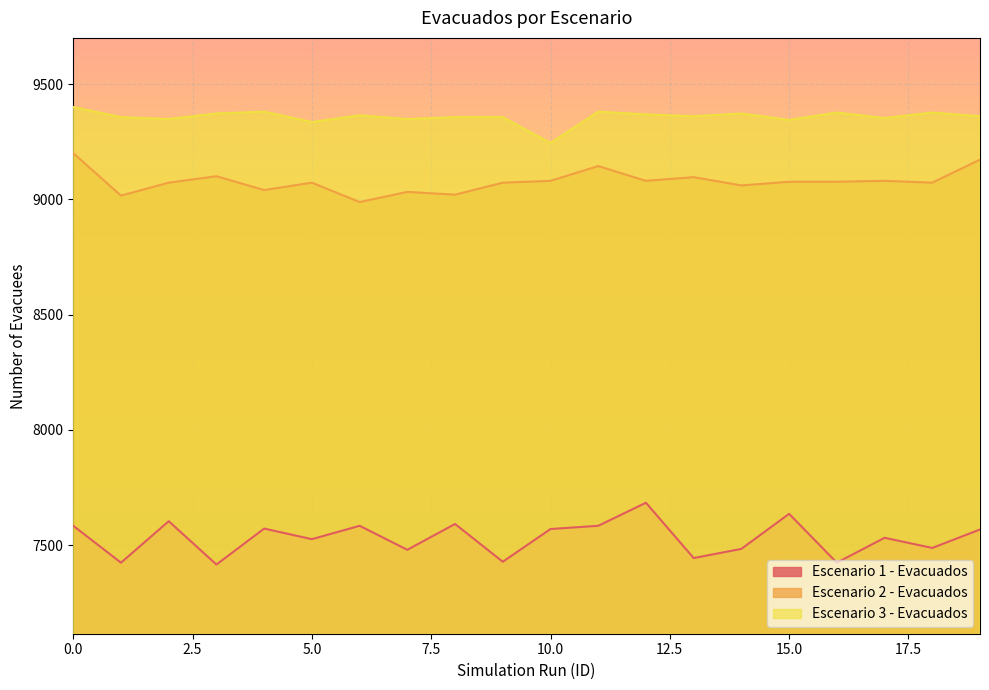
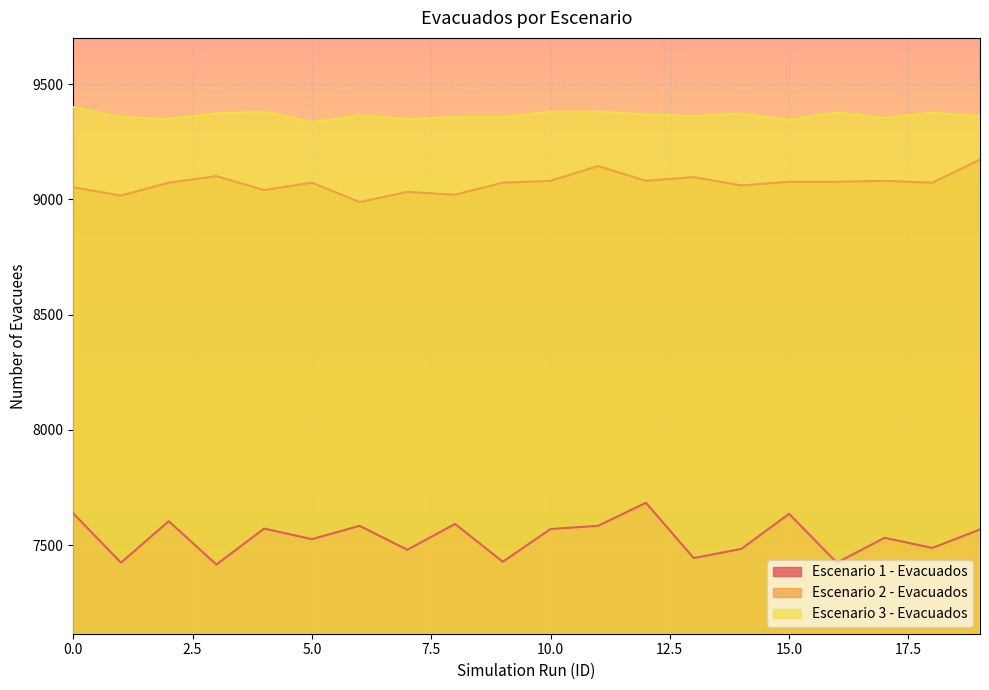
  {
    "Escenario 1 - Evacuados": {
-     "0.0": 7580,
+     "0.0": 7640,
      "5.0": 7530,
      "10.0": 7570,
      "15.0": 7640
    },
    "Escenario 2 - Evacuados": {
-     "0.0": 9200,
+     "0.0": 9050,
      "5.0": 9070,
      "10.0": 9080,
      "15.0": 9080
    },
    "Escenario 3 - Evacuados": {
      "0.0": 9400,
      "5.0": 9340,
-     "10.0": 9240,
+     "10.0": 9380,
      "15.0": 9340
    }
  }
